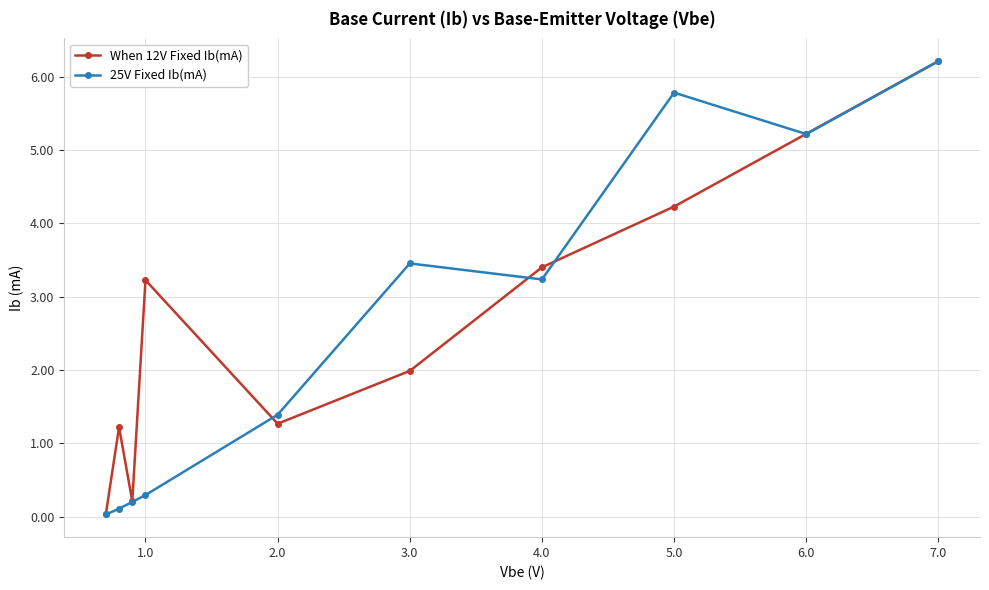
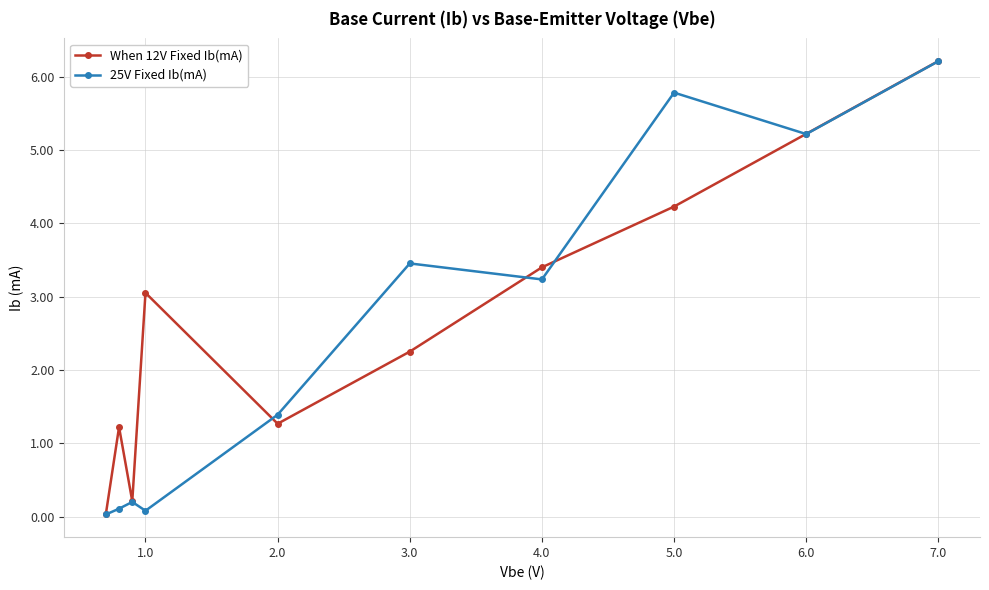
  {
    "When 12V Fixed Ib(mA)": {
-     "1.0": 3.2,
+     "1.0": 3.1,
      "2.0": 1.3,
-     "3.0": 2.0,
+     "3.0": 2.3,
      "4.0": 3.4,
      "5.0": 4.2
    },
    "25V Fixed Ib(mA)": {
-     "1.0": 0.3,
+     "1.0": 0.1,
      "2.0": 1.4,
      "3.0": 3.5,
      "4.0": 3.2,
      "5.0": 5.8
    }
  }
